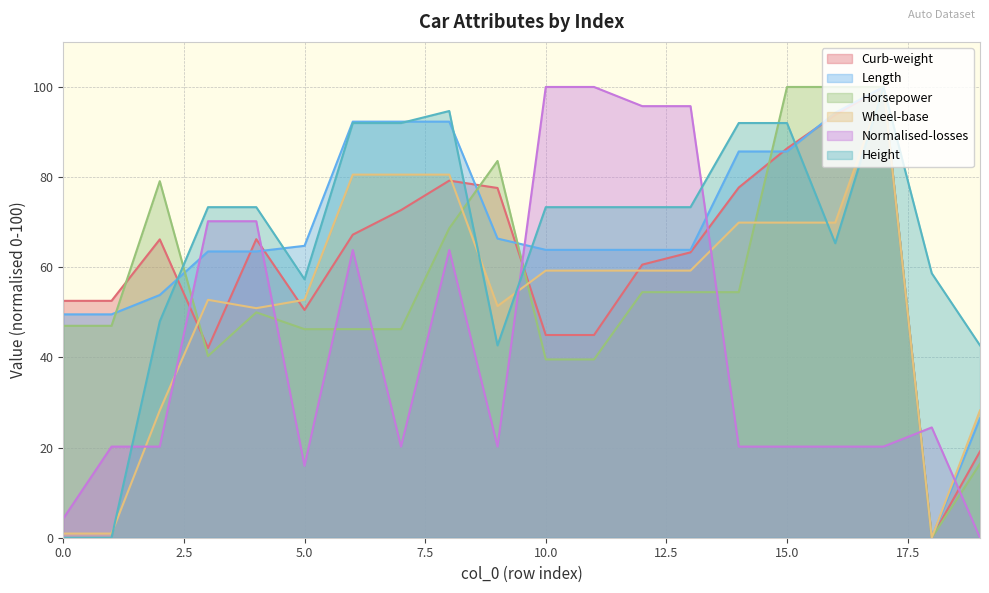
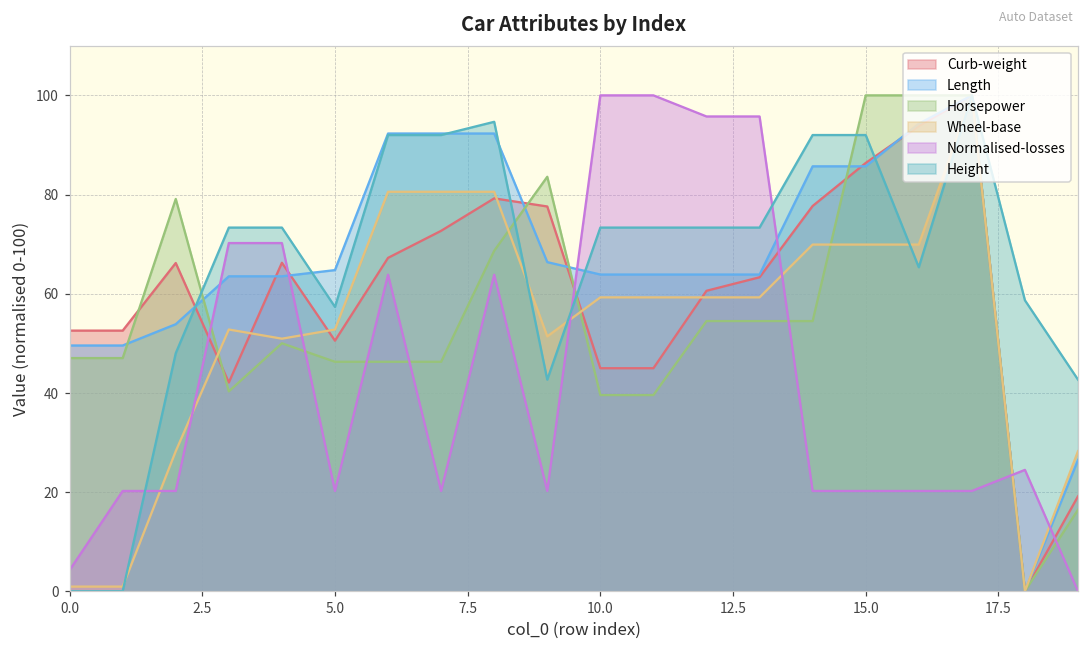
  {
    "Normalised-losses": {
      "0.0": 4,
-     "5.0": 16,
+     "5.0": 20,
      "10.0": 100,
      "15.0": 20
    }
  }
